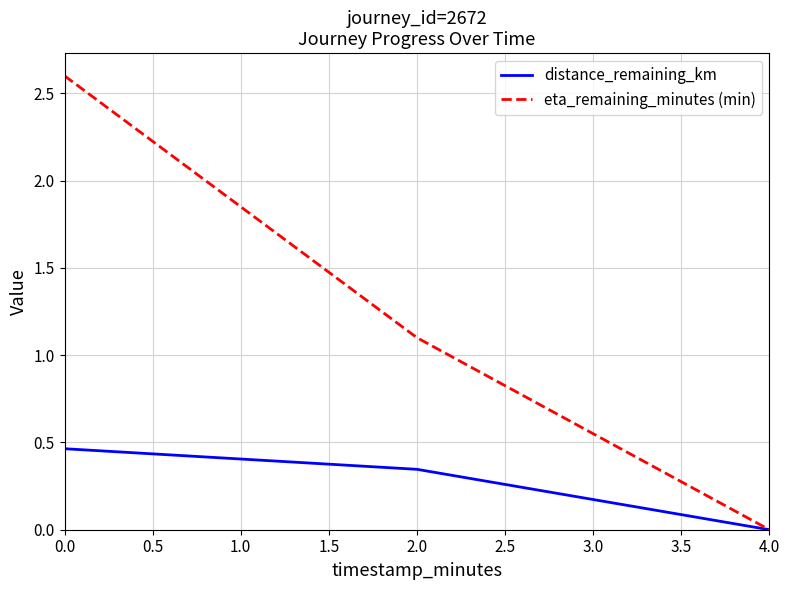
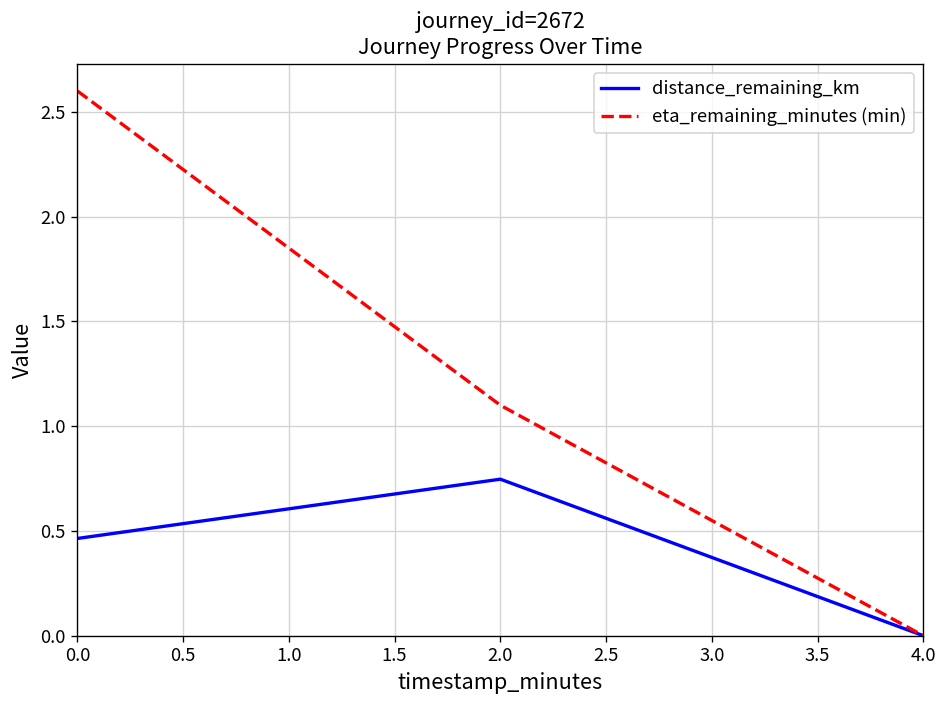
  {
    "distance_remaining_km": {
      "0.0": 0.46,
-     "2.0": 0.35
+     "2.0": 0.75
    },
    "eta_remaining_minutes (min)": {
      "0.0": 2.60,
      "2.0": 1.10
    }
  }
